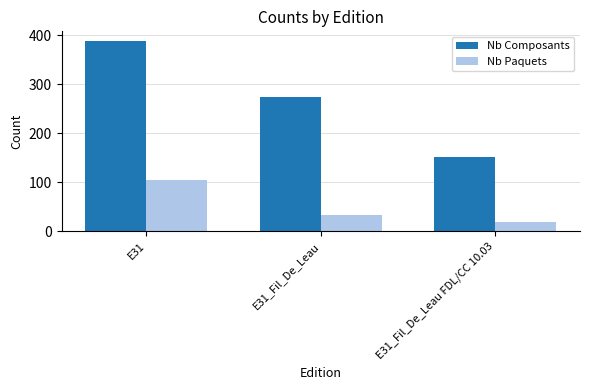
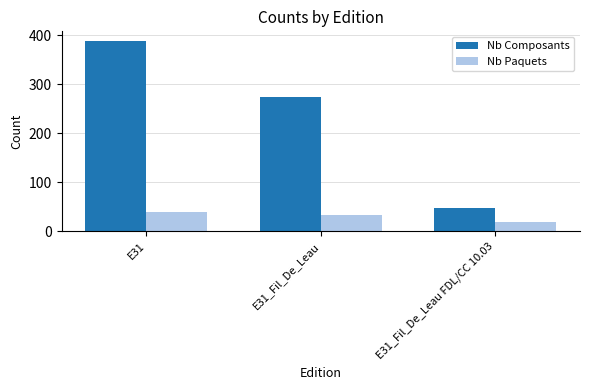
  {
    "Nb Composants": {
      "E31": 390,
      "E31_Fil_De_Leau": 280,
-     "E31_Fil_De_Leau FDL/CC 10.03": 150
+     "E31_Fil_De_Leau FDL/CC 10.03": 50
    },
    "Nb Paquets": {
-     "E31": 110,
+     "E31": 40,
      "E31_Fil_De_Leau": 30,
      "E31_Fil_De_Leau FDL/CC 10.03": 20
    }
  }
